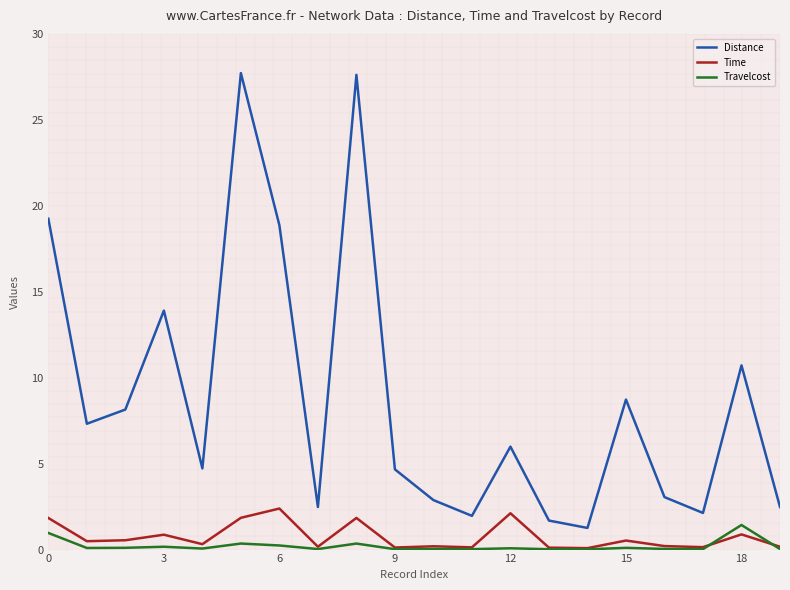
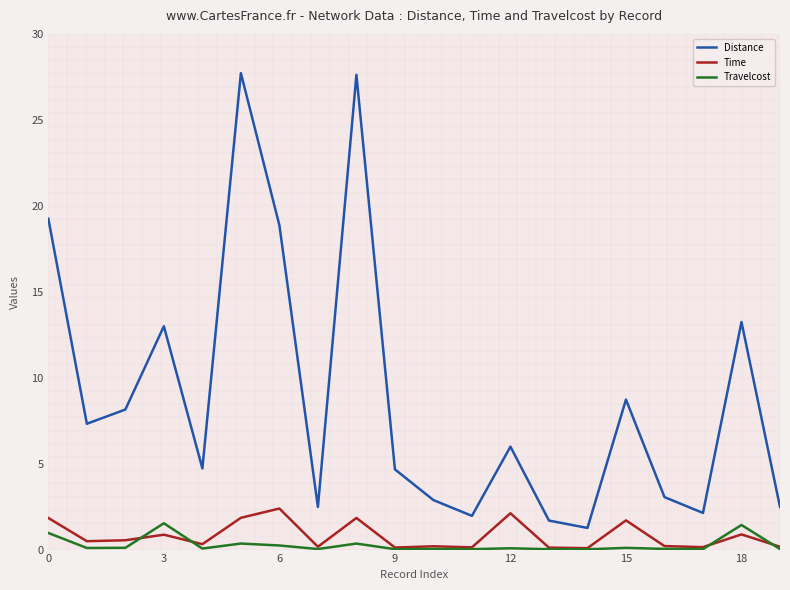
  {
    "Distance": {
      "0": 19.2,
-     "3": 13.9,
+     "3": 13.0,
      "6": 18.9,
      "9": 4.7,
      "12": 6.0,
      "15": 8.7,
-     "18": 10.7
+     "18": 13.2
    },
    "Time": {
      "0": 1.8,
      "3": 0.9,
      "6": 2.4,
      "12": 2.1,
-     "15": 0.5,
+     "15": 1.7,
      "18": 0.9
    },
    "Travelcost": {
      "0": 1.0,
-     "3": 0.2,
+     "3": 1.5,
      "6": 0.2,
      "12": 0.1,
      "15": 0.1,
      "18": 1.4
    }
  }
